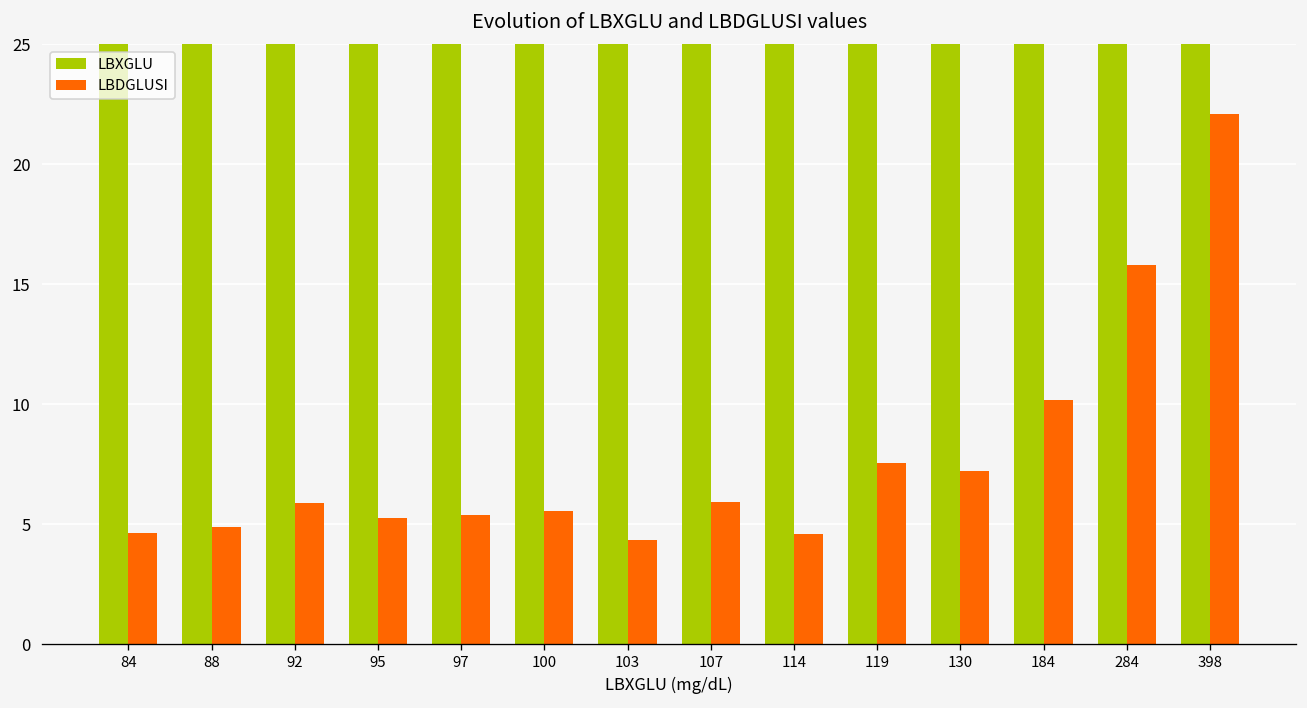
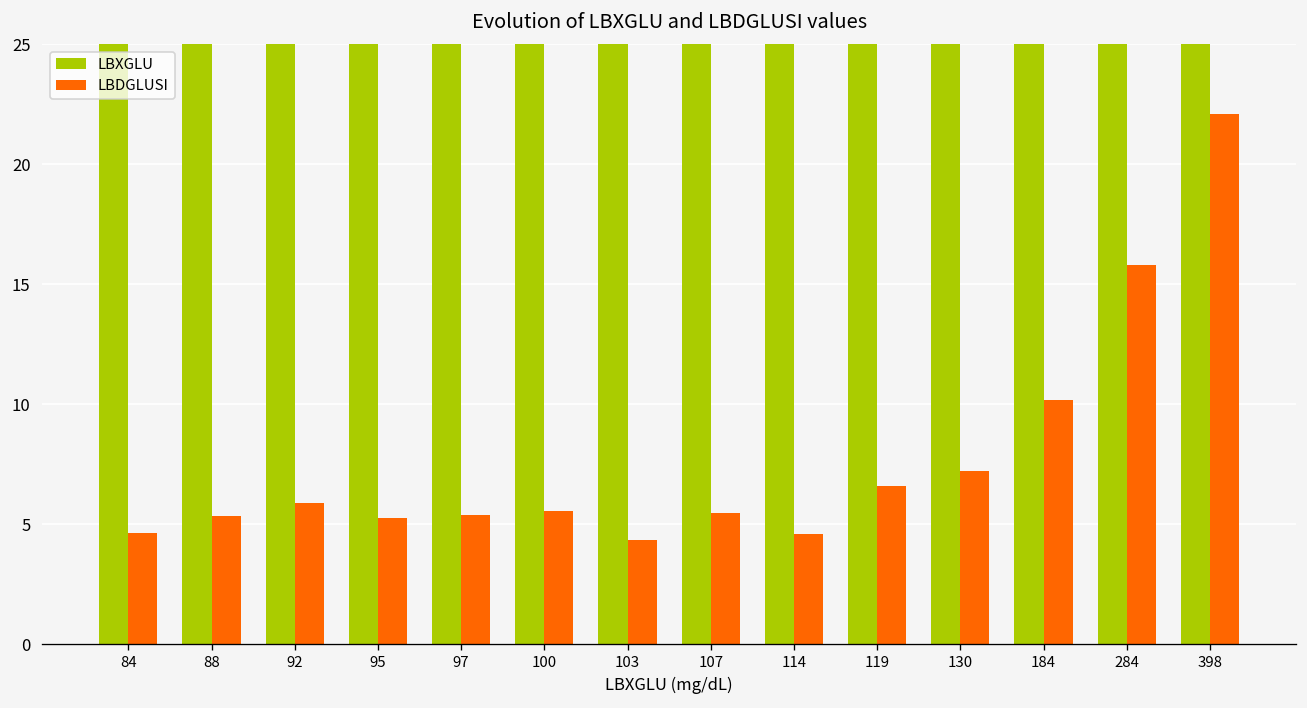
  {
    "LBDGLUSI": {
      "84": 4.7,
-     "88": 4.9,
+     "88": 5.3,
      "92": 5.9,
      "95": 5.3,
      "97": 5.4,
      "100": 5.5,
      "103": 4.4,
-     "107": 5.9,
+     "107": 5.5,
      "114": 4.6,
-     "119": 7.5,
+     "119": 6.6,
      "130": 7.2,
      "184": 10.2,
      "284": 15.8,
      "398": 22.1
    }
  }
